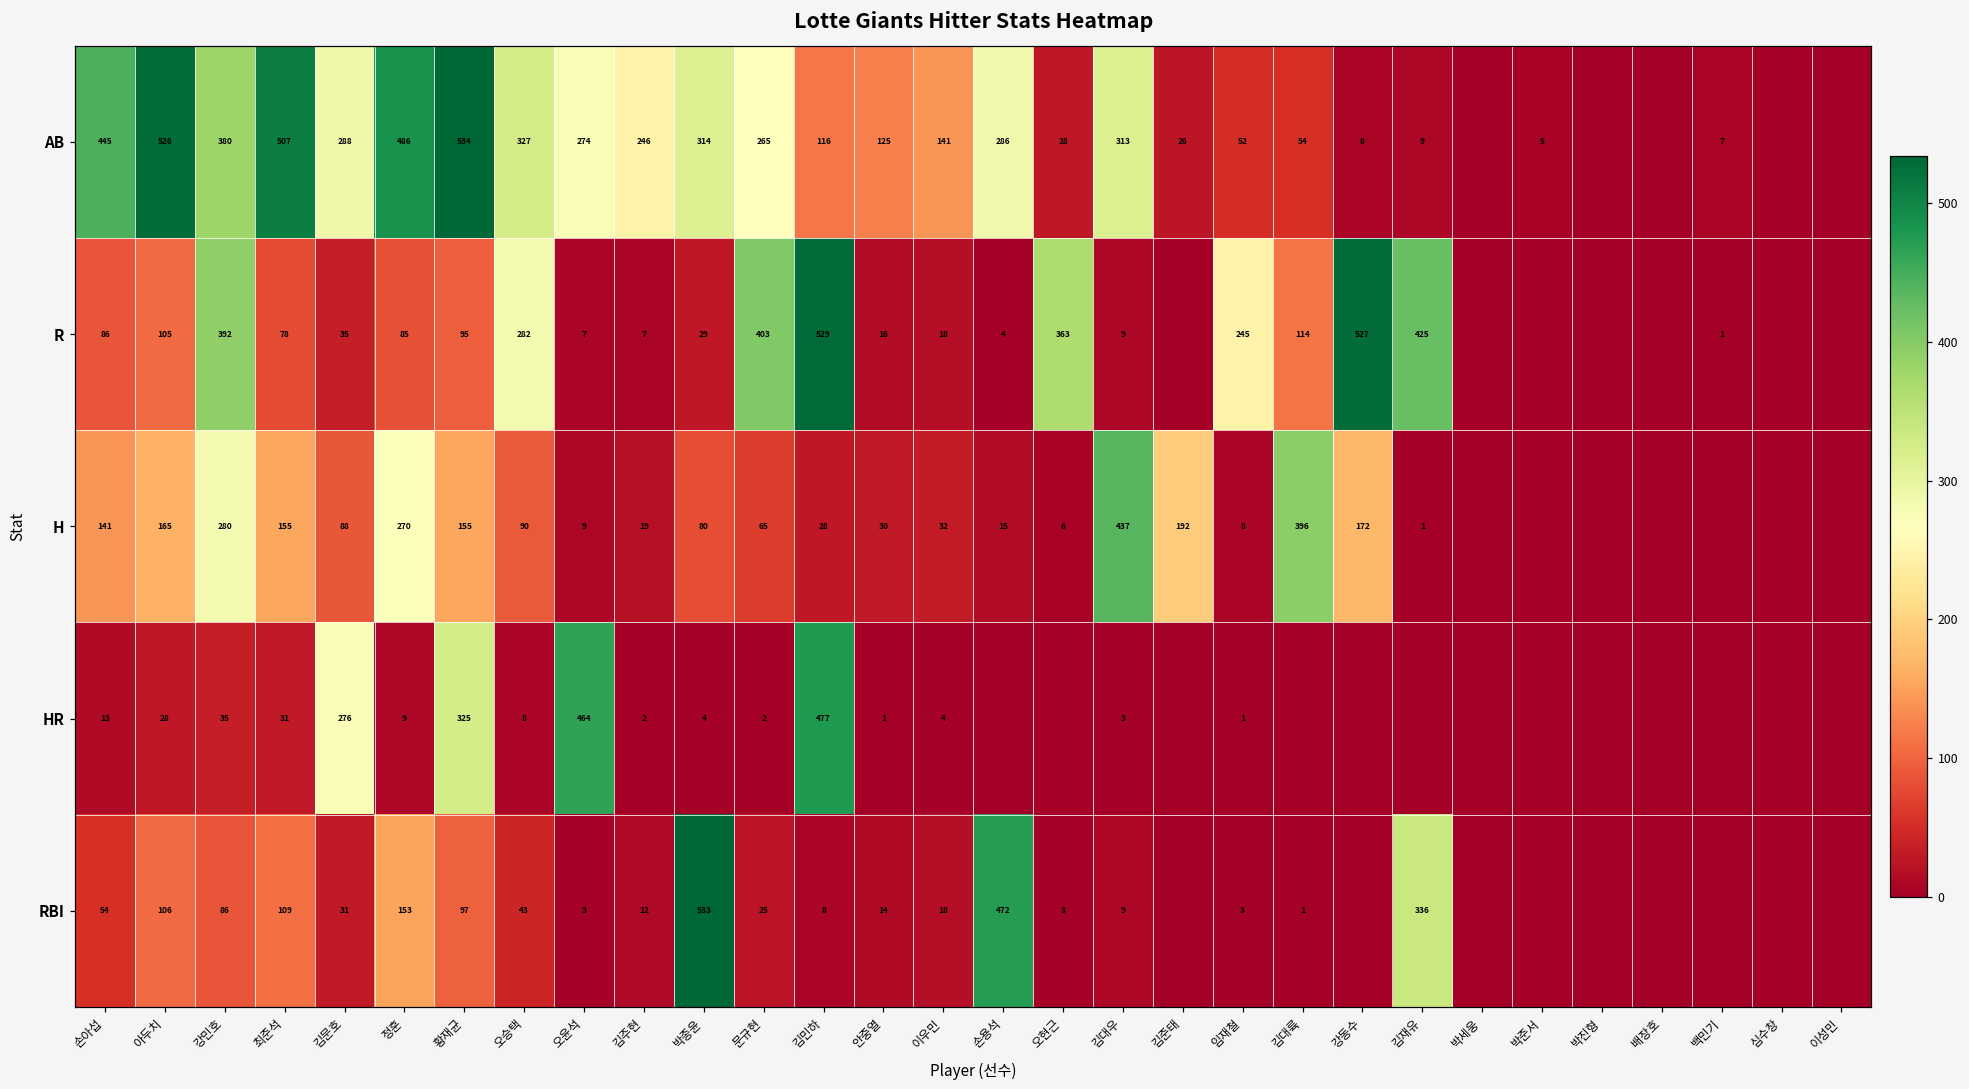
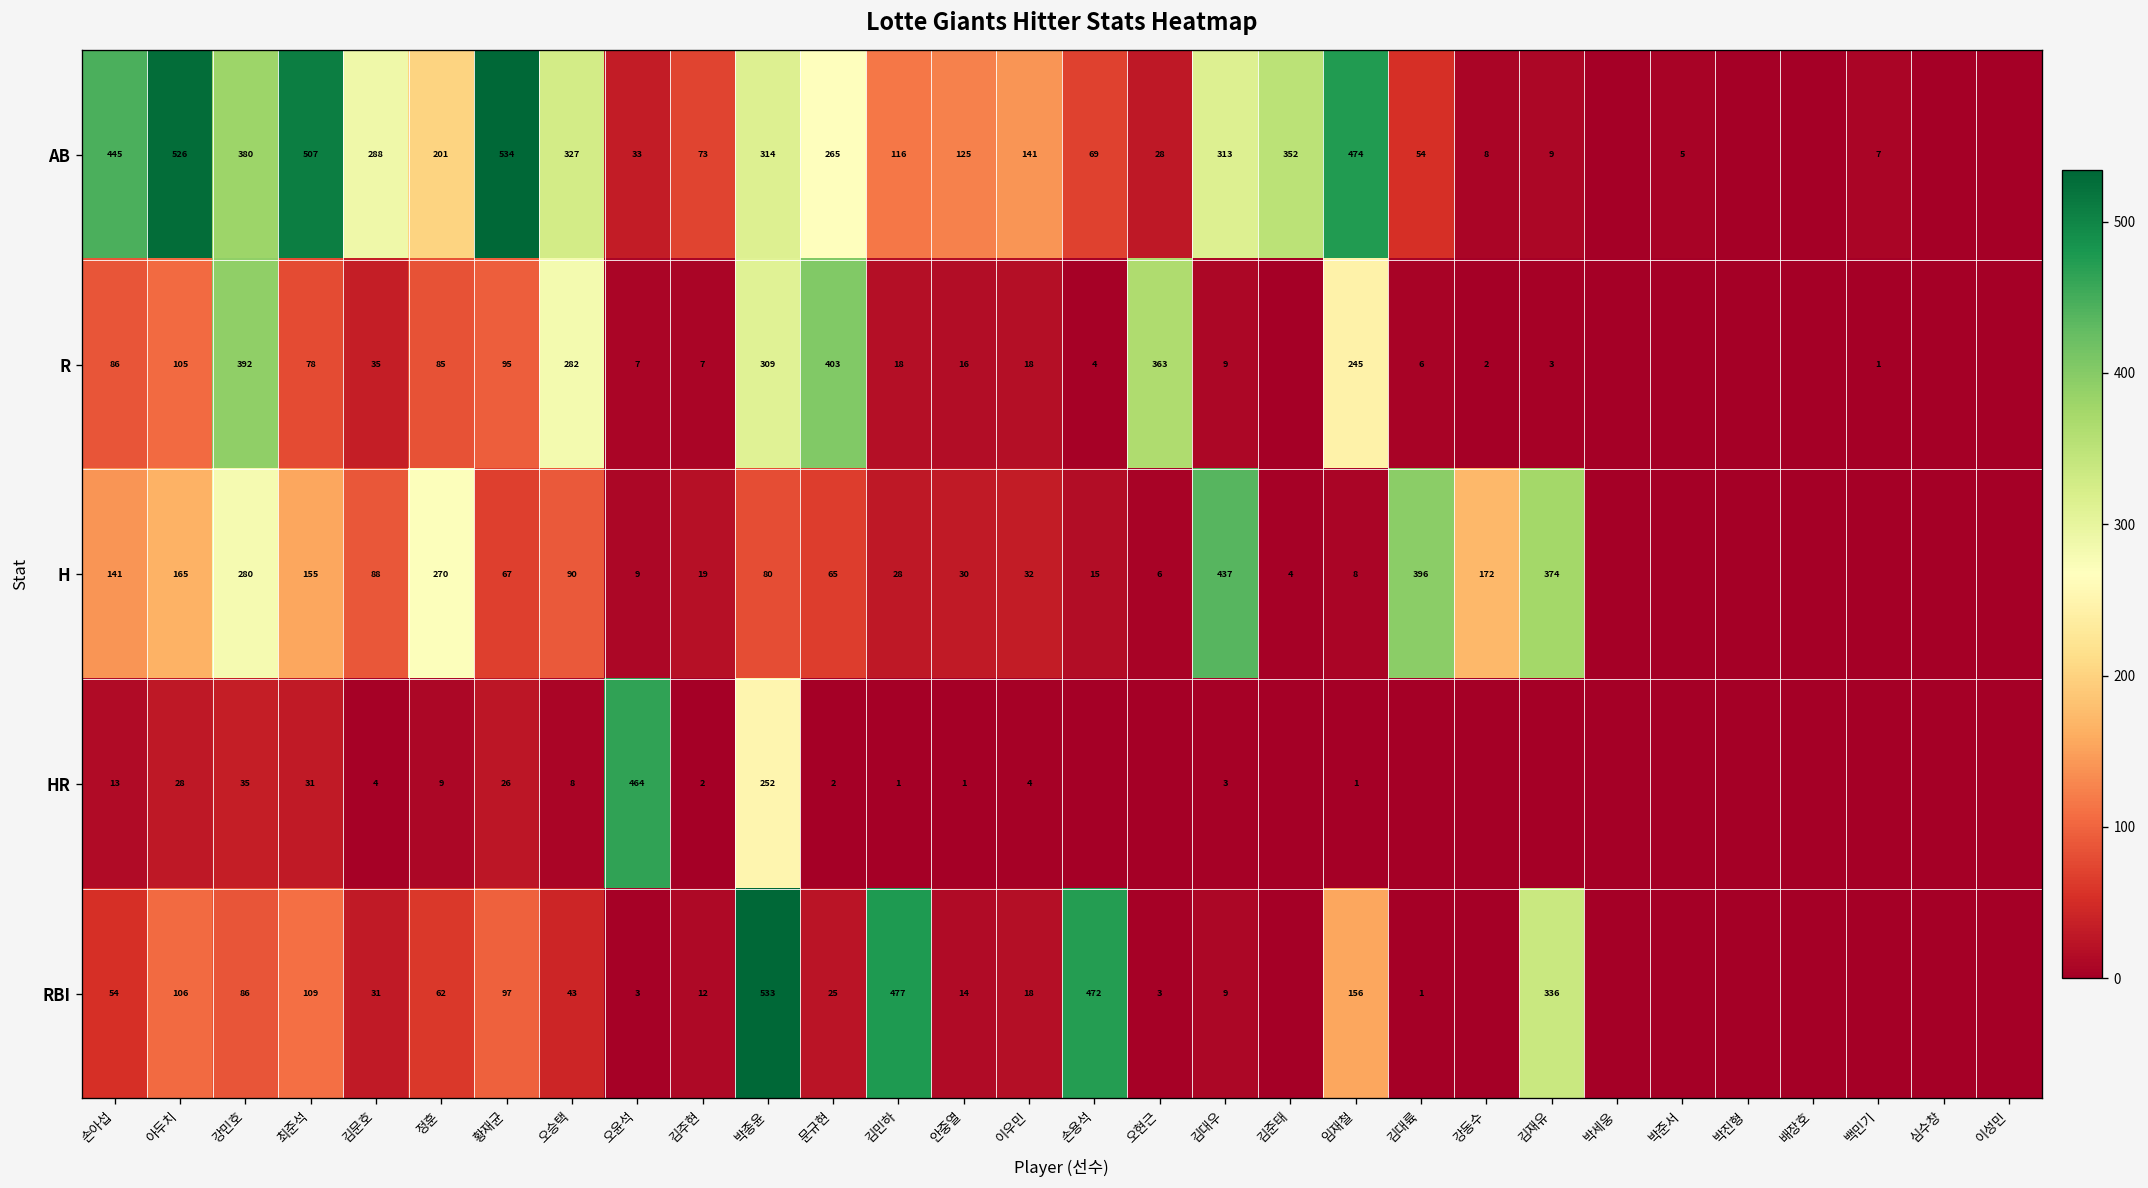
  {
    "AB": {
      "손아섭": 445,
      "아두치": 526,
      "강민호": 380,
      "최준석": 507,
      "김문호": 288,
-     "정훈": 486,
+     "정훈": 201,
      "황재균": 534,
      "오승택": 327,
-     "오윤석": 274,
-     "김주현": 246,
+     "오윤석": 33,
+     "김주현": 73,
      "박종윤": 314,
      "문규현": 265,
      "김민하": 116,
      "안중열": 125,
      "이우민": 141,
-     "손용석": 286,
+     "손용석": 69,
      "오현근": 28,
      "김대우": 313,
-     "김준태": 26,
-     "임재철": 52,
+     "김준태": 352,
+     "임재철": 474,
      "김대륙": 54,
      "강동수": 8,
      "김재유": 9,
      "박준서": 5,
      "백민기": 7
    },
    "R": {
      "손아섭": 86,
      "아두치": 105,
      "강민호": 392,
      "최준석": 78,
      "김문호": 35,
      "정훈": 85,
      "황재균": 95,
      "오승택": 282,
      "오윤석": 7,
      "김주현": 7,
-     "박종윤": 29,
+     "박종윤": 309,
      "문규현": 403,
-     "김민하": 529,
+     "김민하": 18,
      "안중열": 16,
      "이우민": 18,
      "손용석": 4,
      "오현근": 363,
      "김대우": 9,
      "임재철": 245,
-     "김대륙": 114,
-     "강동수": 527,
-     "김재유": 425,
+     "김대륙": 6,
+     "강동수": 2,
+     "김재유": 3,
      "백민기": 1
    },
    "H": {
      "손아섭": 141,
      "아두치": 165,
      "강민호": 280,
      "최준석": 155,
      "김문호": 88,
      "정훈": 270,
-     "황재균": 155,
+     "황재균": 67,
      "오승택": 90,
      "오윤석": 9,
      "김주현": 19,
      "박종윤": 80,
      "문규현": 65,
      "김민하": 28,
      "안중열": 30,
      "이우민": 32,
      "손용석": 15,
      "오현근": 6,
      "김대우": 437,
-     "김준태": 192,
+     "김준태": 4,
      "임재철": 8,
      "김대륙": 396,
      "강동수": 172,
-     "김재유": 1
+     "김재유": 374
    },
    "HR": {
      "손아섭": 13,
      "아두치": 28,
      "강민호": 35,
      "최준석": 31,
-     "김문호": 276,
+     "김문호": 4,
      "정훈": 9,
-     "황재균": 325,
+     "황재균": 26,
      "오승택": 8,
      "오윤석": 464,
      "김주현": 2,
-     "박종윤": 4,
+     "박종윤": 252,
      "문규현": 2,
-     "김민하": 477,
+     "김민하": 1,
      "안중열": 1,
      "이우민": 4,
      "김대우": 3,
      "임재철": 1
    },
    "RBI": {
      "손아섭": 54,
      "아두치": 106,
      "강민호": 86,
      "최준석": 109,
      "김문호": 31,
-     "정훈": 153,
+     "정훈": 62,
      "황재균": 97,
      "오승택": 43,
      "오윤석": 3,
      "김주현": 12,
      "박종윤": 533,
      "문규현": 25,
-     "김민하": 8,
+     "김민하": 477,
      "안중열": 14,
      "이우민": 18,
      "손용석": 472,
      "오현근": 3,
      "김대우": 9,
-     "임재철": 3,
+     "임재철": 156,
      "김대륙": 1,
      "김재유": 336
    }
  }
